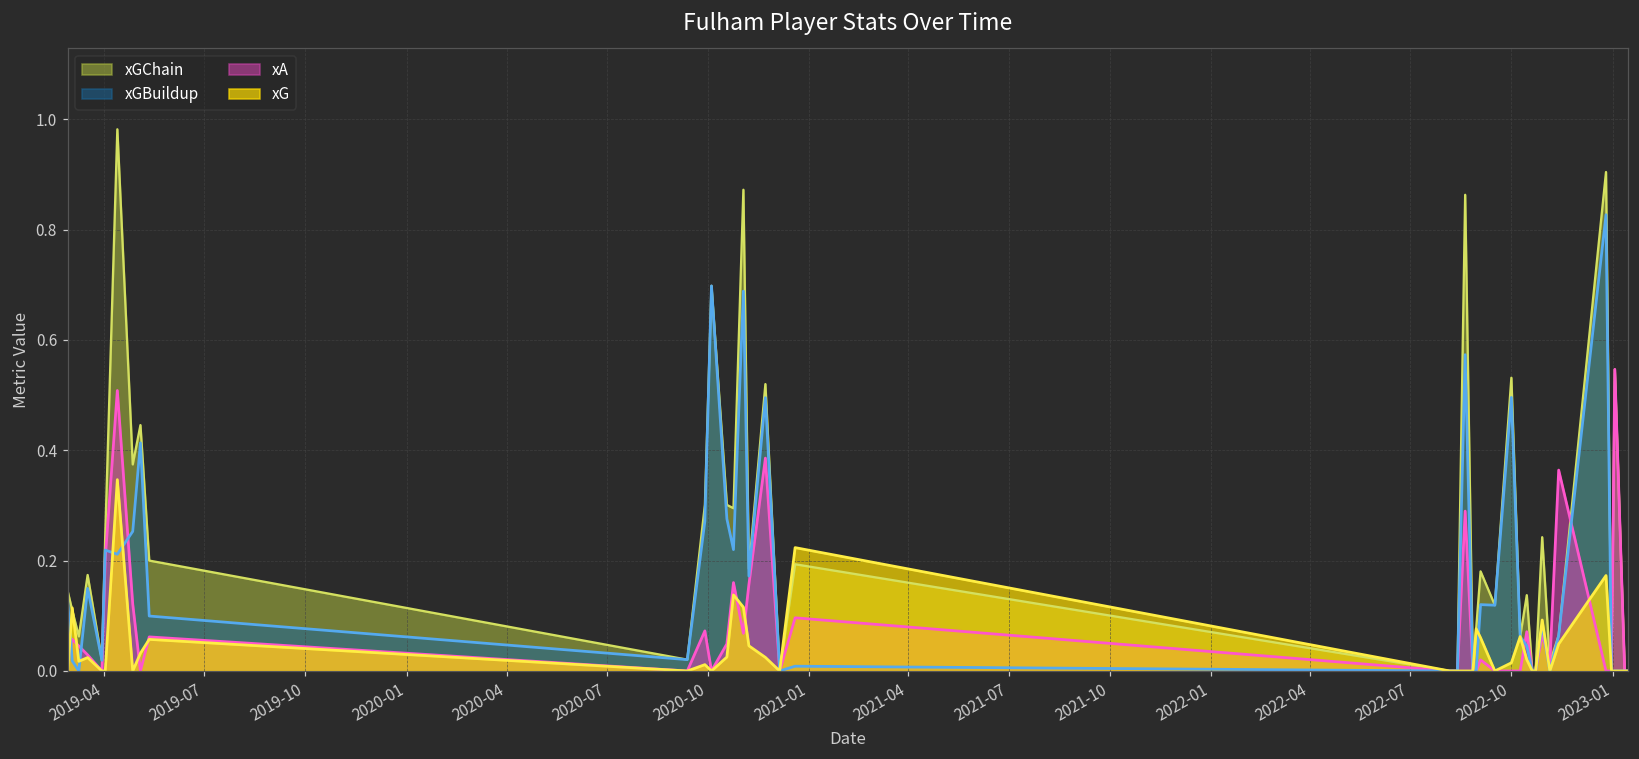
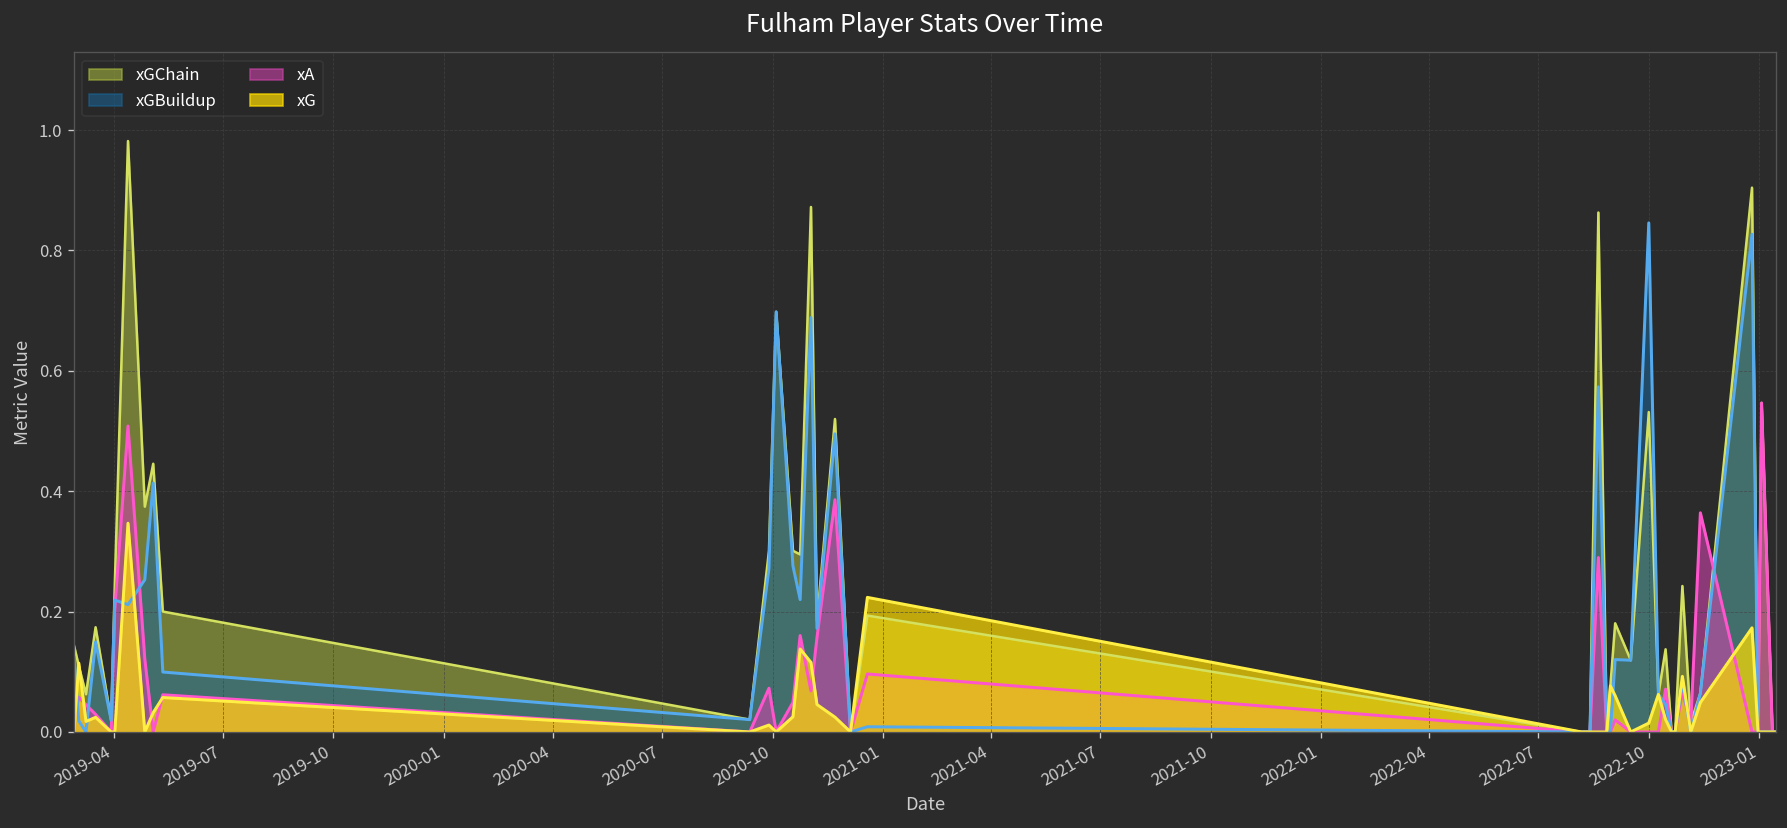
  {
    "xGChain": {
      "2022-10": 0.53
    },
    "xGBuildup": {
-     "2022-10": 0.50
+     "2022-10": 0.85
    },
    "xA": {
      "2022-10": 0.00
    },
    "xG": {
      "2022-10": 0.01
    }
  }
